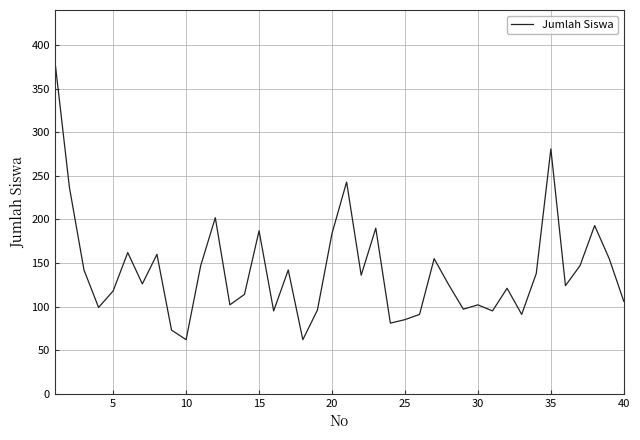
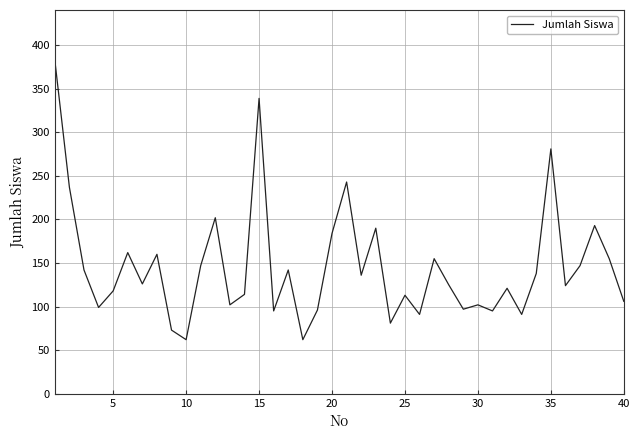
  {
    "5": 120,
    "10": 60,
-   "15": 190,
+   "15": 340,
    "20": 180,
-   "25": 90,
+   "25": 110,
    "30": 100,
    "35": 280,
    "40": 110
  }
